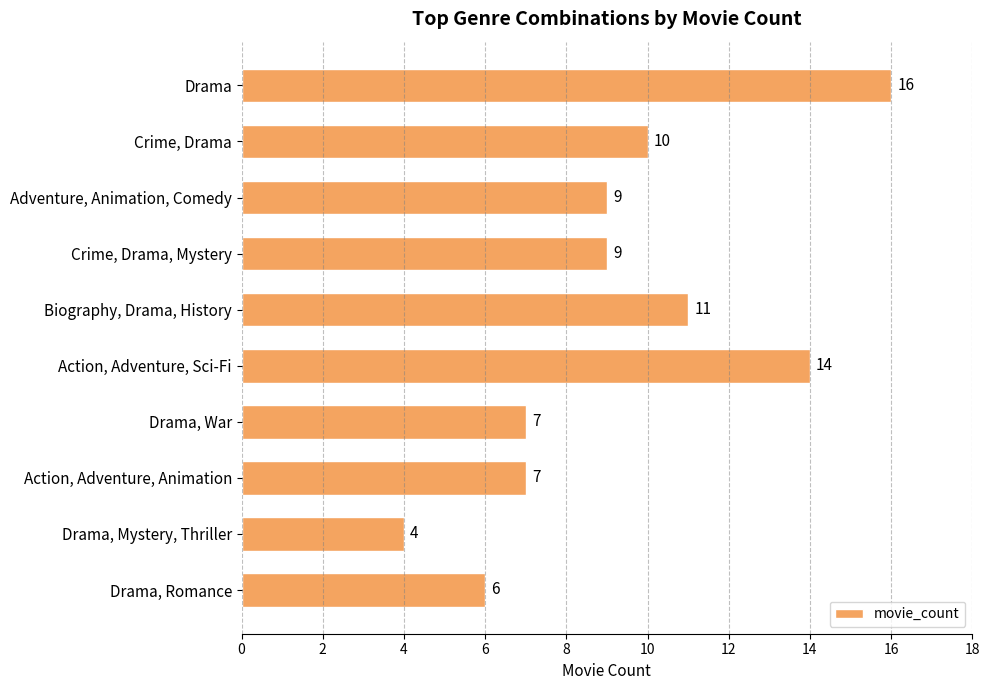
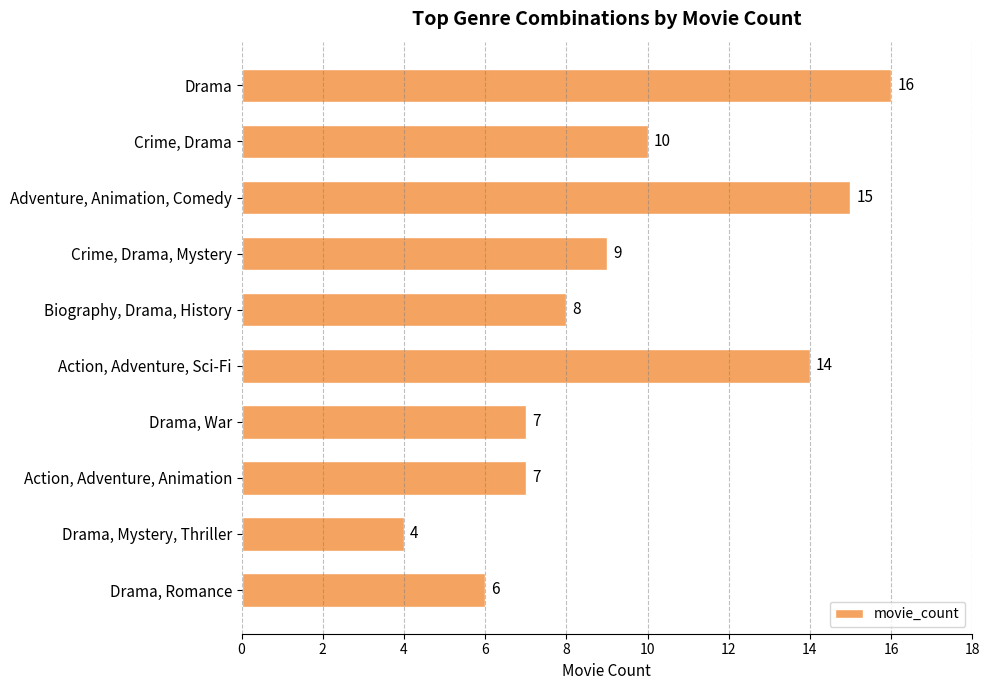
  {
    "Drama": 16,
    "Crime, Drama": 10,
-   "Adventure, Animation, Comedy": 9,
+   "Adventure, Animation, Comedy": 15,
    "Crime, Drama, Mystery": 9,
-   "Biography, Drama, History": 11,
+   "Biography, Drama, History": 8,
    "Action, Adventure, Sci-Fi": 14,
    "Drama, War": 7,
    "Action, Adventure, Animation": 7,
    "Drama, Mystery, Thriller": 4,
    "Drama, Romance": 6
  }
